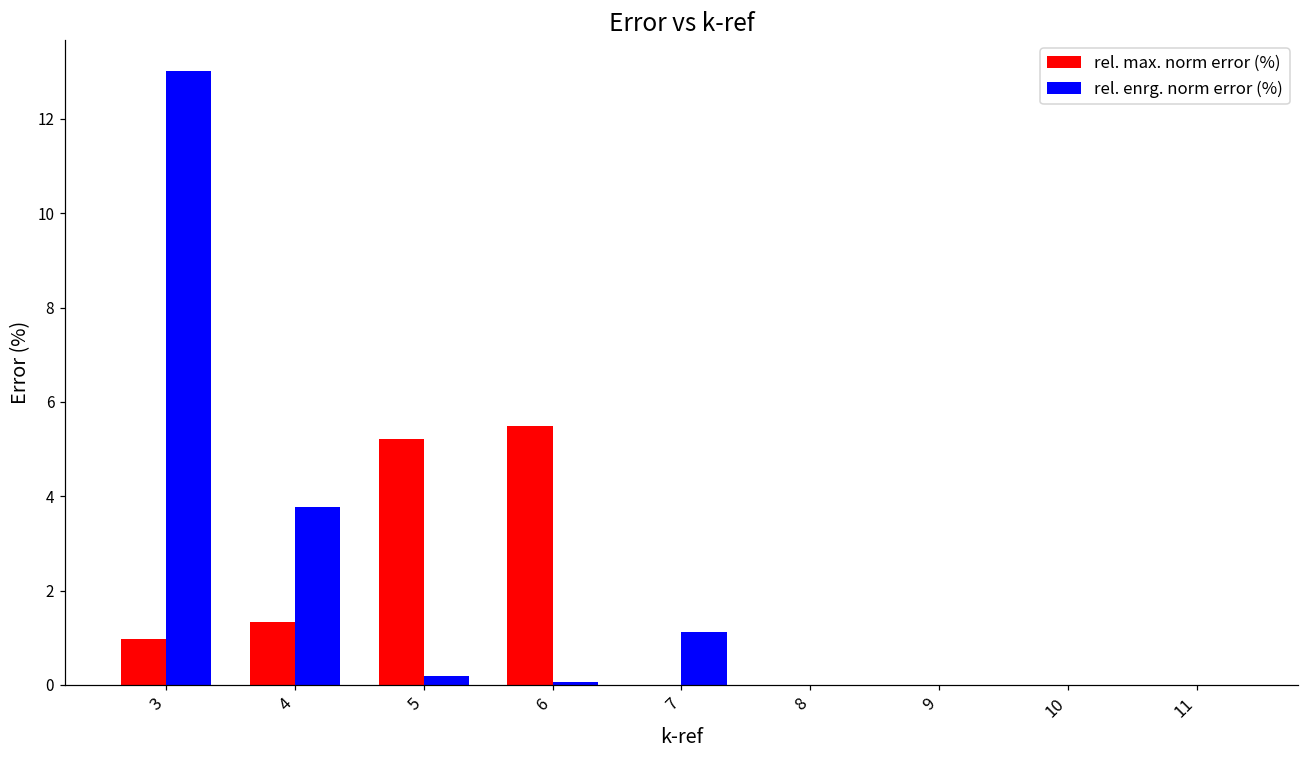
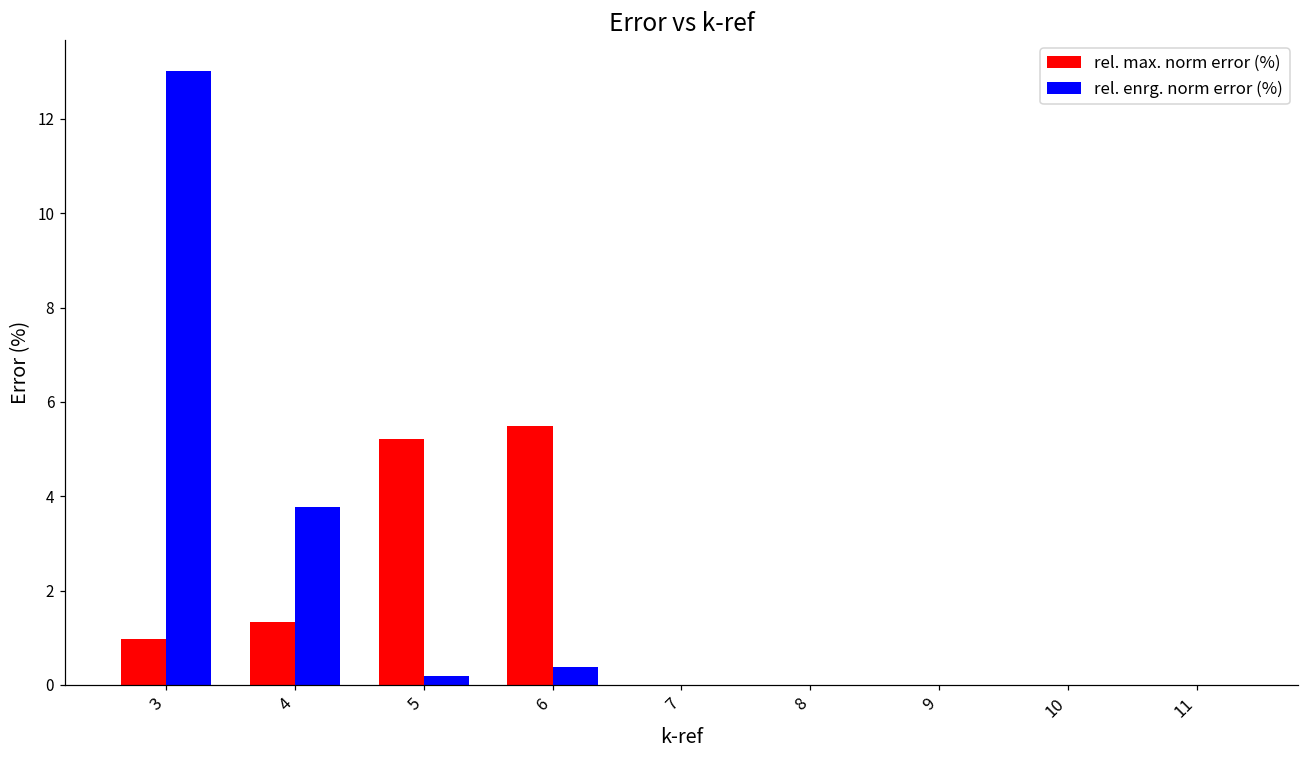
  {
    "rel. max. norm error (%)": {
      "3": 1.0,
      "4": 1.3,
      "5": 5.2,
      "6": 5.5
    },
    "rel. enrg. norm error (%)": {
      "3": 13.0,
      "4": 3.8,
      "5": 0.2,
-     "6": 0.1,
-     "7": 1.1
+     "6": 0.4,
+     "7": 0.0
    }
  }
